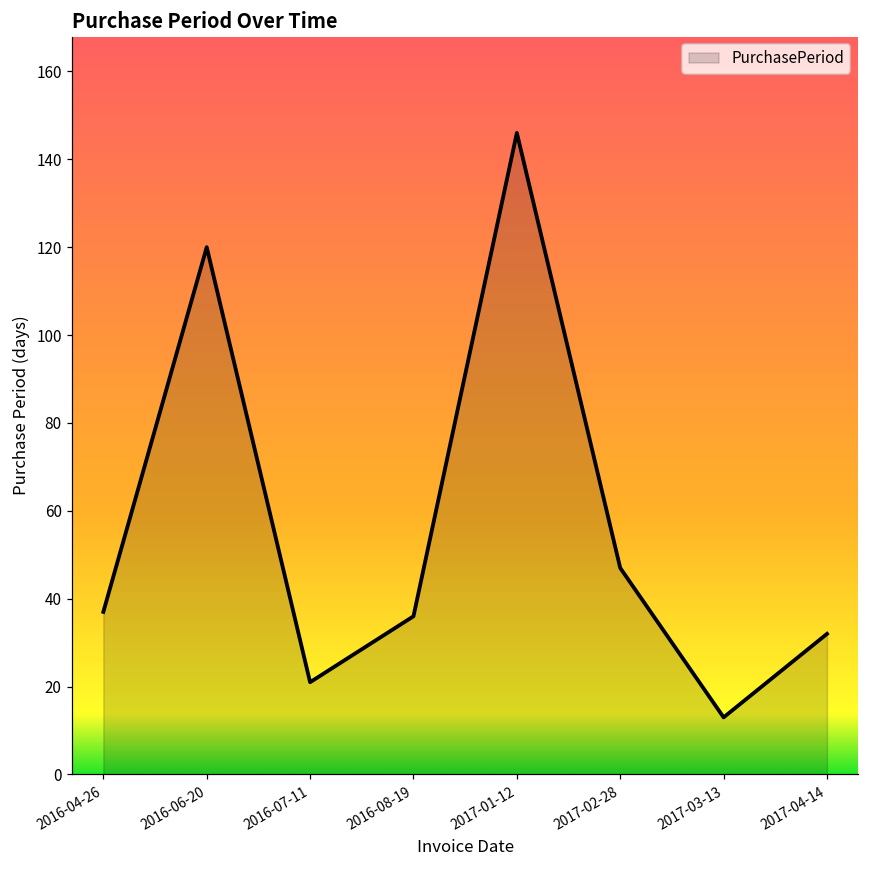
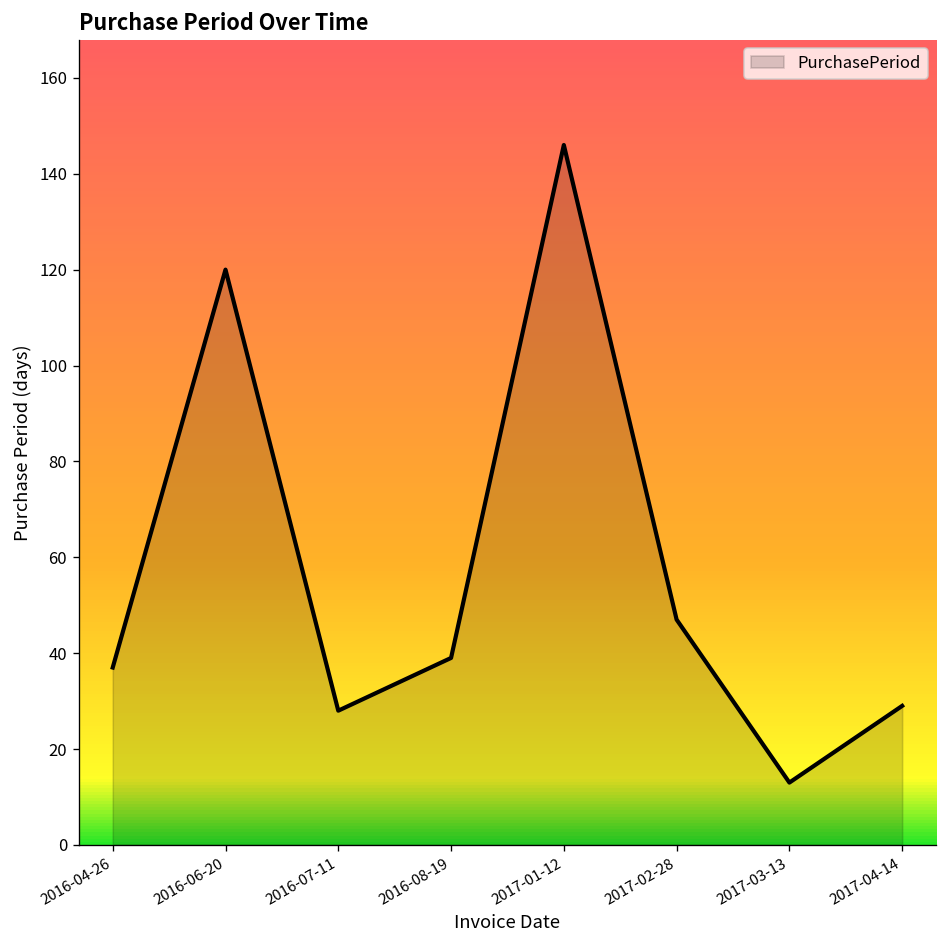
  {
    "2016-04-26": 37,
    "2016-06-20": 120,
-   "2016-07-11": 21,
-   "2016-08-19": 36,
+   "2016-07-11": 28,
+   "2016-08-19": 39,
    "2017-01-12": 146,
    "2017-02-28": 47,
    "2017-03-13": 13,
-   "2017-04-14": 32
+   "2017-04-14": 29
  }
